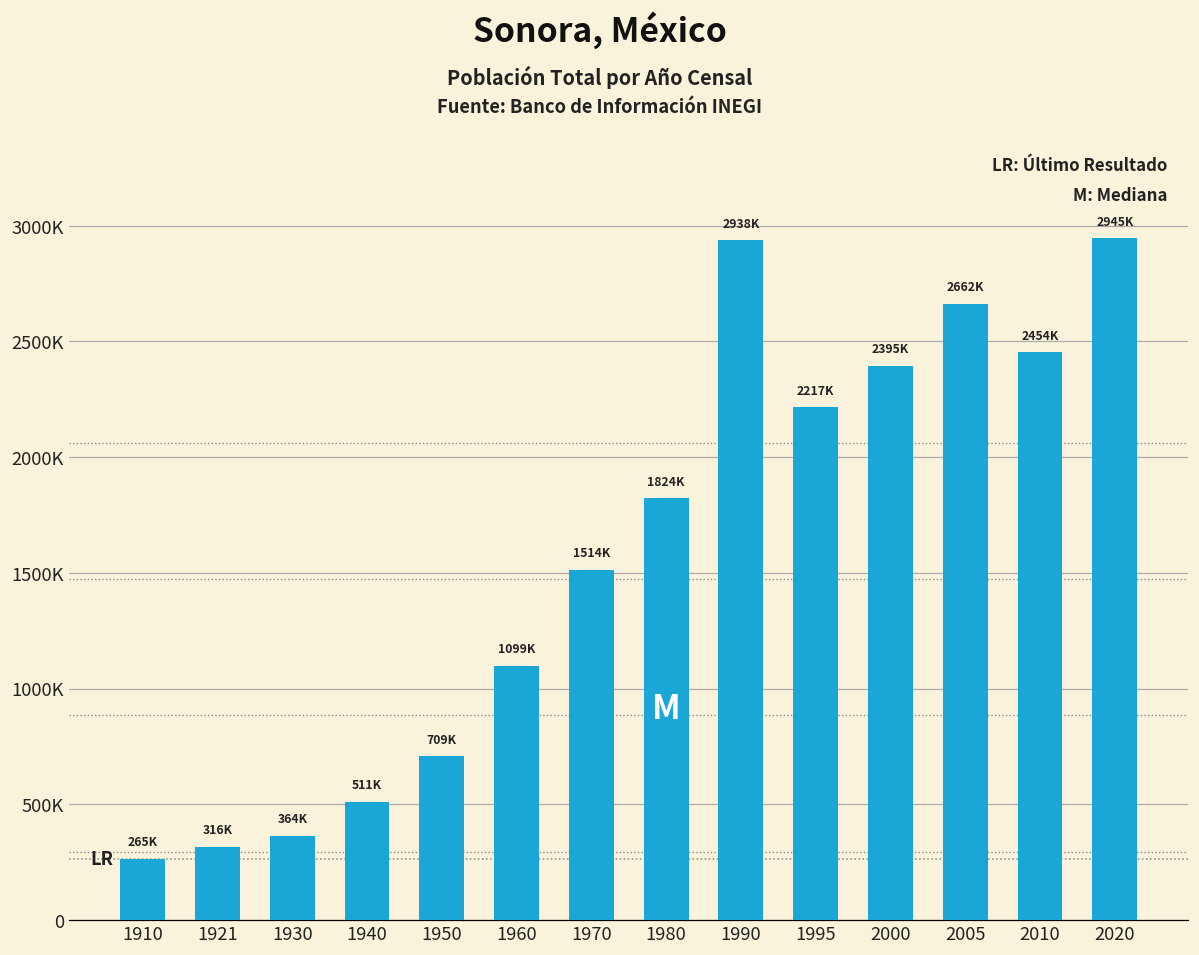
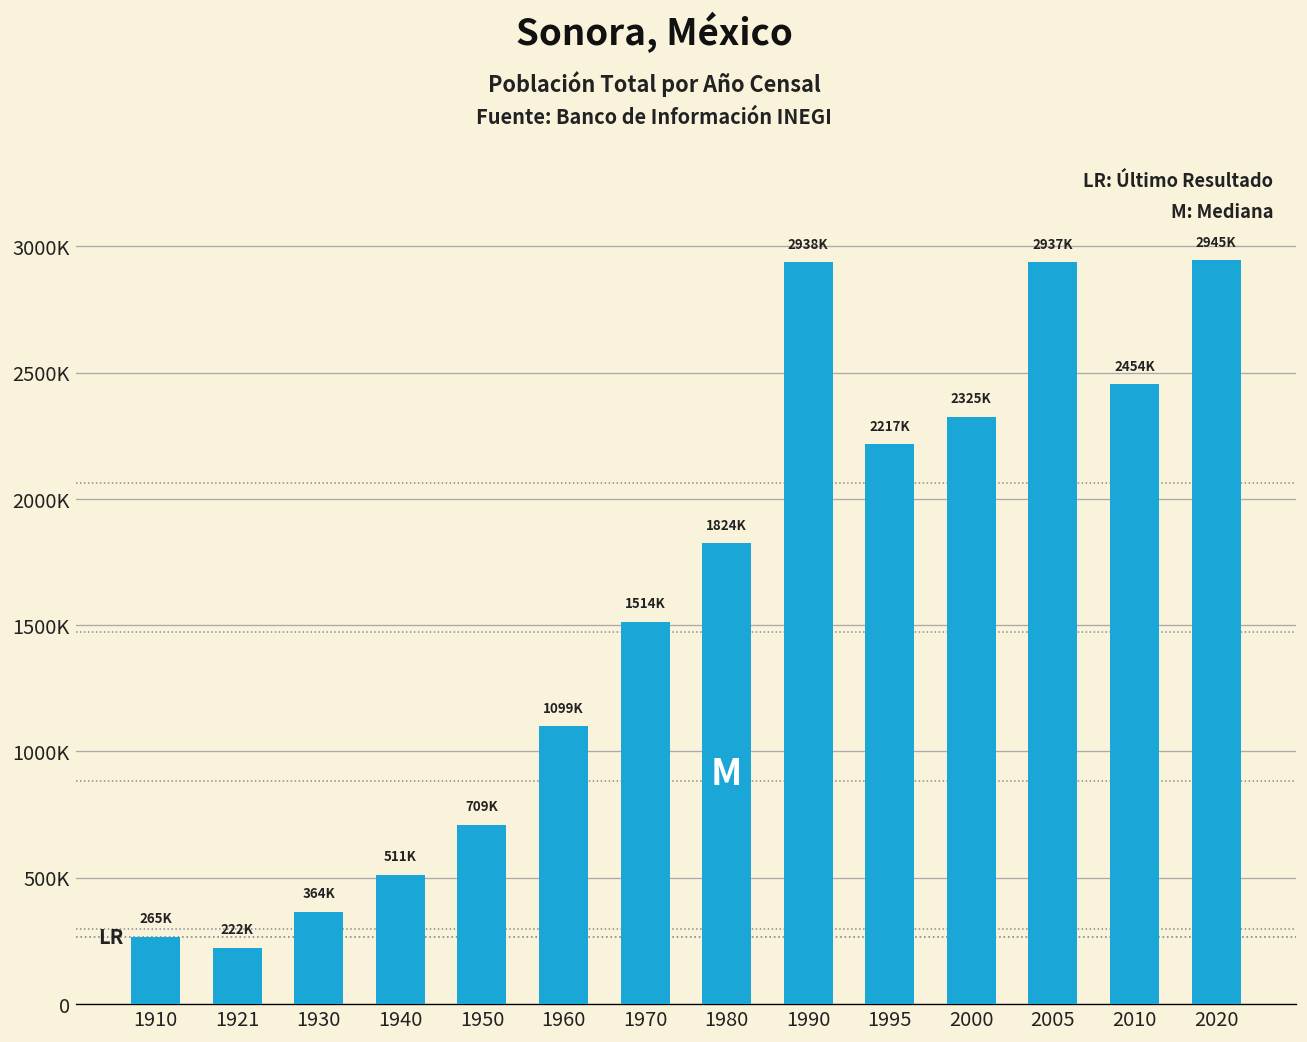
  {
    "1910": "265K",
-   "1921": "316K",
+   "1921": "222K",
    "1930": "364K",
    "1940": "511K",
    "1950": "709K",
    "1960": "1099K",
    "1970": "1514K",
    "1980": "1824K",
    "1990": "2938K",
    "1995": "2217K",
-   "2000": "2395K",
-   "2005": "2662K",
+   "2000": "2325K",
+   "2005": "2937K",
    "2010": "2454K",
    "2020": "2945K"
  }
